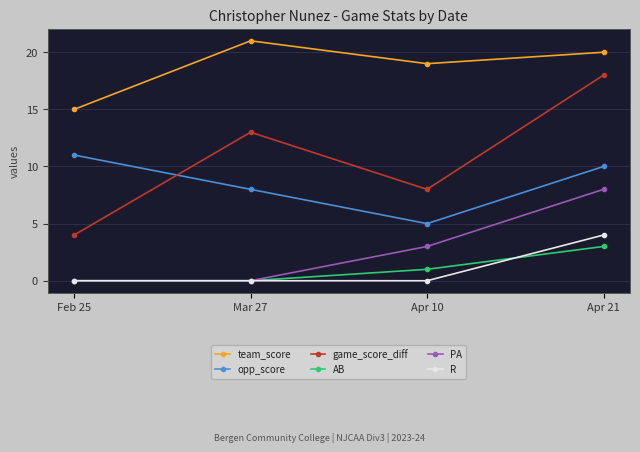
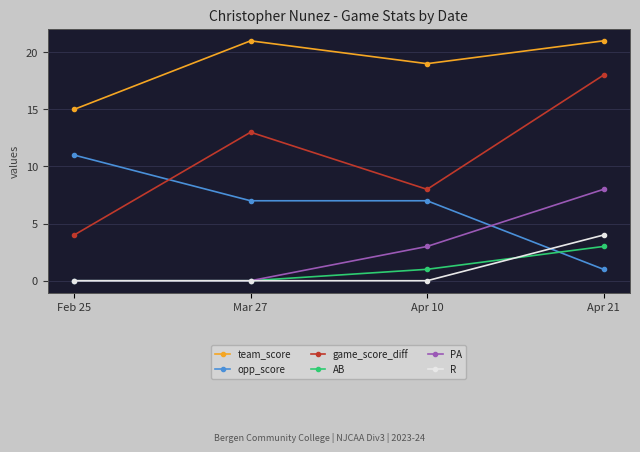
  {
    "team_score": {
      "Feb 25": 15,
      "Mar 27": 21,
      "Apr 10": 19,
-     "Apr 21": 20
+     "Apr 21": 21
    },
    "opp_score": {
      "Feb 25": 11,
-     "Mar 27": 8,
-     "Apr 10": 5,
-     "Apr 21": 10
+     "Mar 27": 7,
+     "Apr 10": 7,
+     "Apr 21": 1
    },
    "game_score_diff": {
      "Feb 25": 4,
      "Mar 27": 13,
      "Apr 10": 8,
      "Apr 21": 18
    },
    "AB": {
      "Apr 10": 1,
      "Apr 21": 3
    },
    "PA": {
      "Apr 10": 3,
      "Apr 21": 8
    },
    "R": {
      "Apr 10": 0,
      "Apr 21": 4
    }
  }
